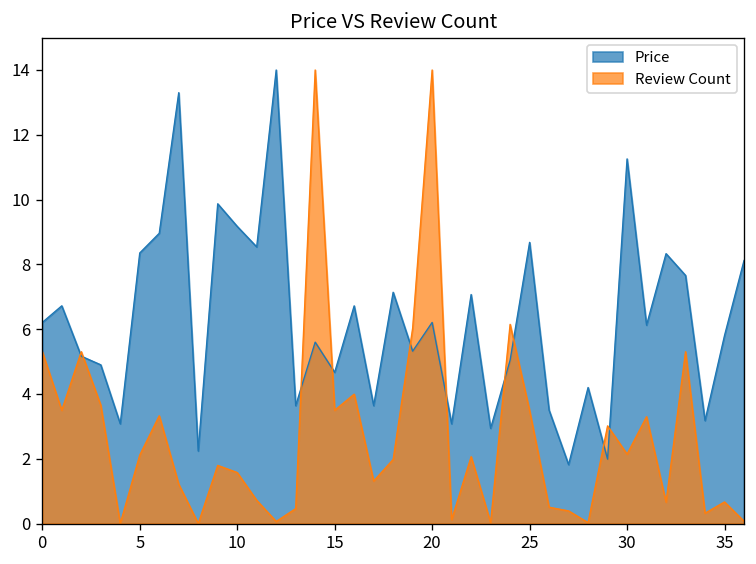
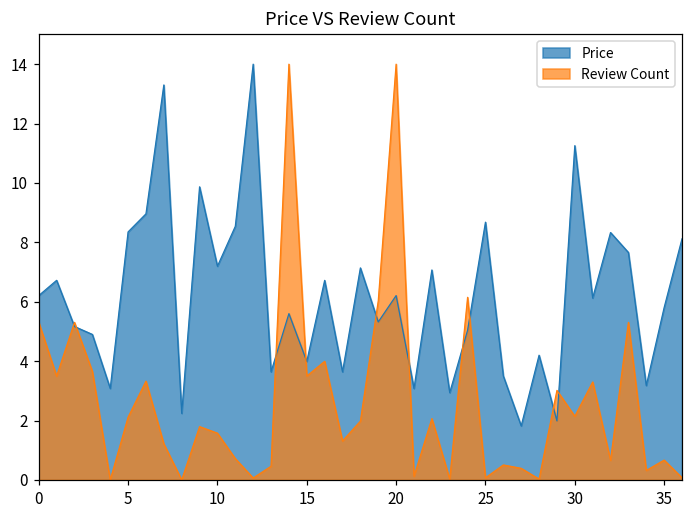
  {
    "Price": {
      "0": 6.2,
      "5": 8.4,
-     "10": 9.2,
-     "15": 4.7,
+     "10": 7.2,
+     "15": 4.0,
      "20": 6.2,
      "25": 8.7,
      "30": 11.3,
      "35": 5.8
    },
    "Review Count": {
      "0": 5.3,
      "5": 2.1,
      "10": 1.6,
      "15": 3.5,
      "20": 14.0,
-     "25": 3.5,
+     "25": 0.1,
      "30": 2.1,
      "35": 0.7
    }
  }
